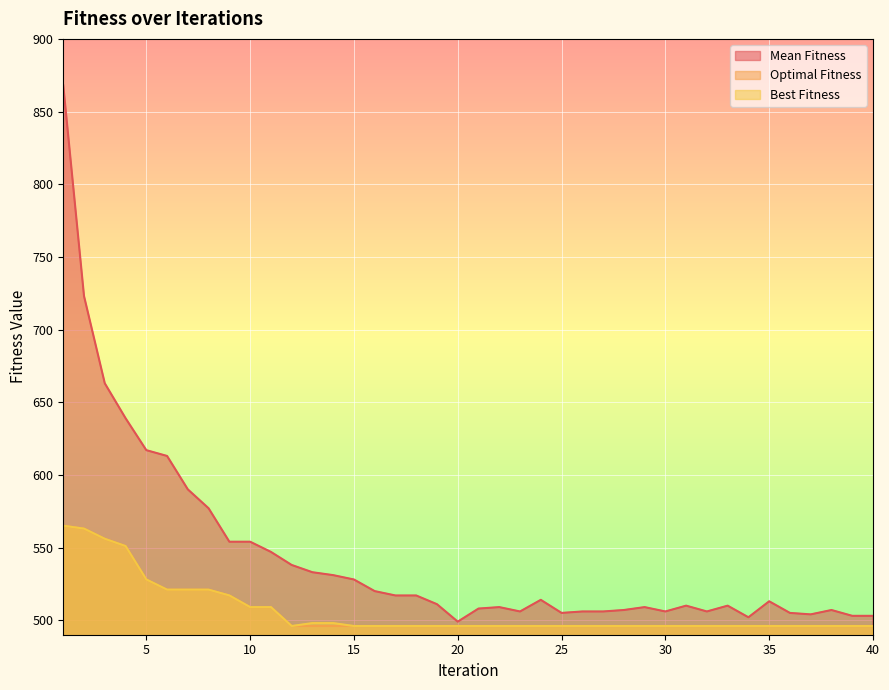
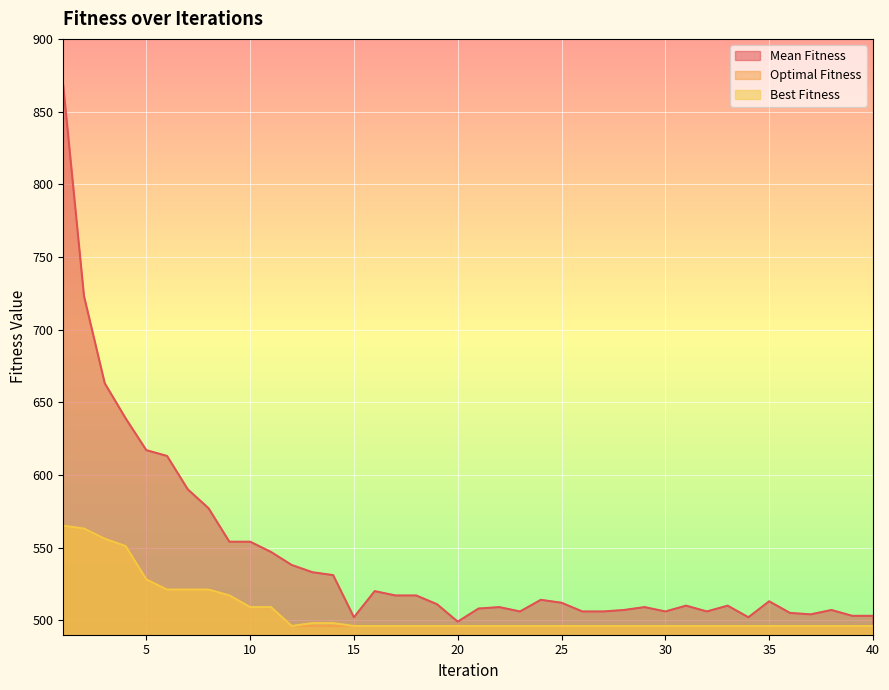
  {
    "Mean Fitness": {
      "5": 617,
      "10": 554,
-     "15": 528,
+     "15": 502,
      "20": 499,
-     "25": 505,
+     "25": 512,
      "30": 506,
      "35": 513,
      "40": 503
    }
  }
